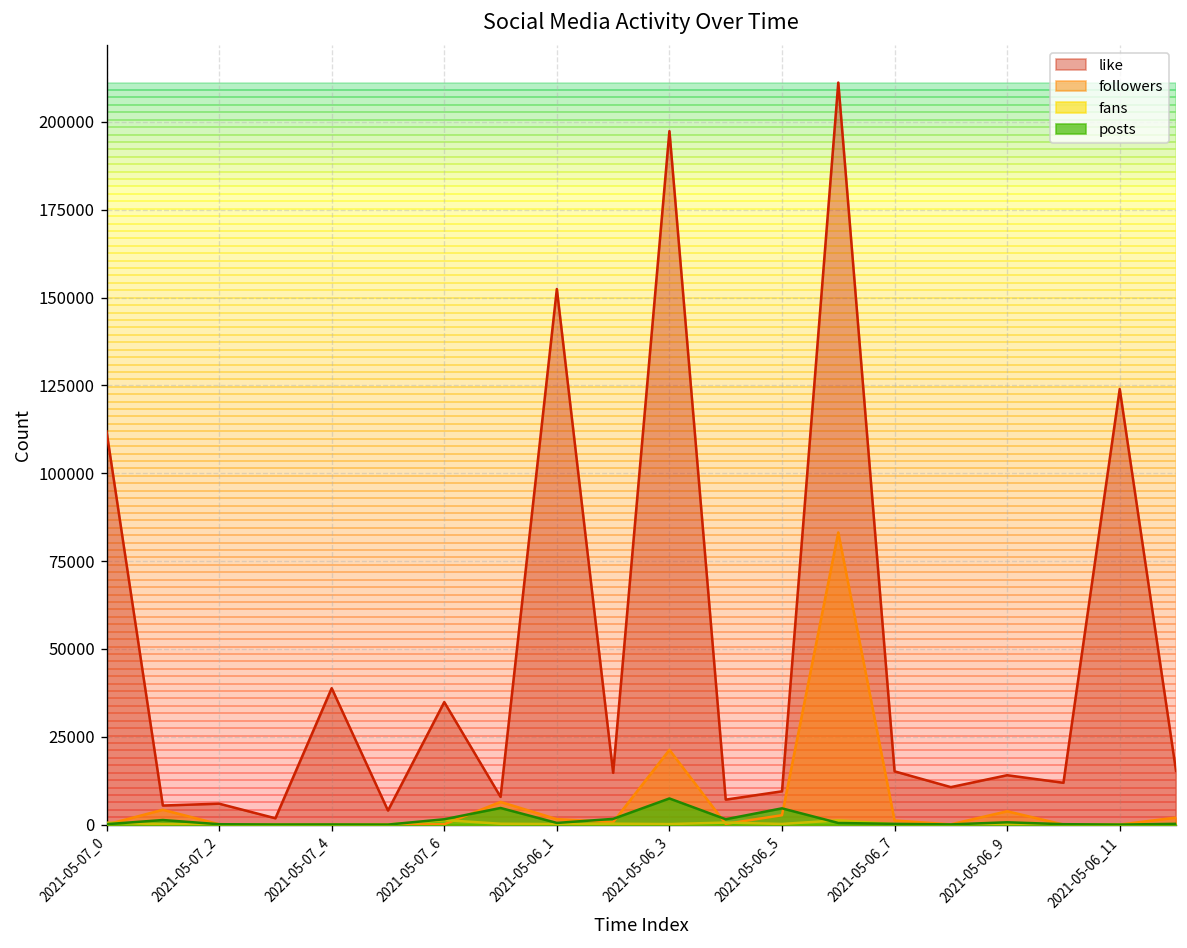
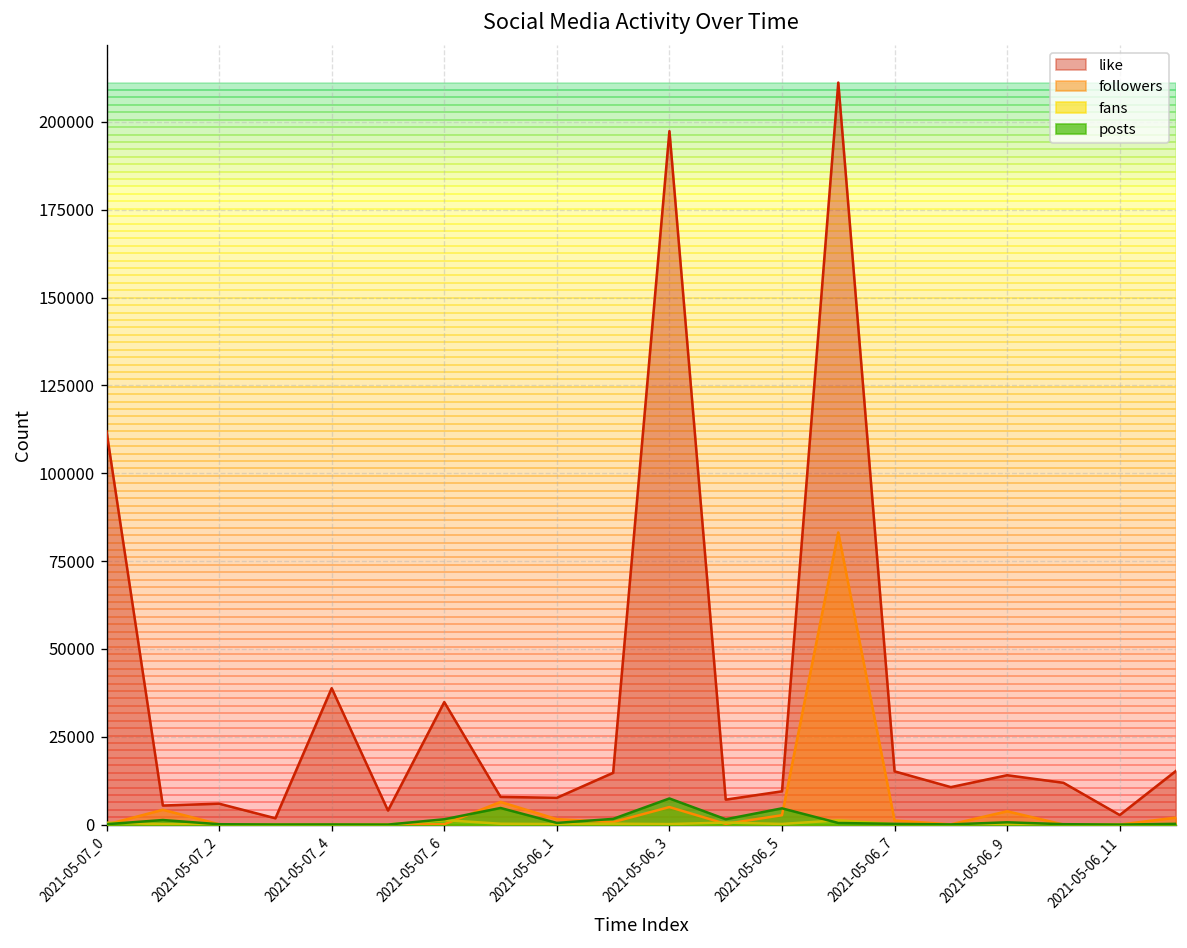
  {
    "like": {
      "2021-05-07_0": 112000,
      "2021-05-07_2": 6000,
      "2021-05-07_4": 39000,
      "2021-05-07_6": 35000,
-     "2021-05-06_1": 152000,
+     "2021-05-06_1": 8000,
      "2021-05-06_3": 197000,
      "2021-05-06_5": 9000,
      "2021-05-06_7": 15000,
      "2021-05-06_9": 14000,
-     "2021-05-06_11": 124000
+     "2021-05-06_11": 3000
    },
    "followers": {
      "2021-05-07_6": 0,
      "2021-05-06_1": 2000,
-     "2021-05-06_3": 21000,
+     "2021-05-06_3": 5000,
      "2021-05-06_5": 3000,
      "2021-05-06_7": 1000,
      "2021-05-06_9": 4000
    },
    "fans": {
      "2021-05-06_3": 0,
      "2021-05-06_5": 0
    },
    "posts": {
      "2021-05-06_3": 7000,
      "2021-05-06_5": 5000
    }
  }
